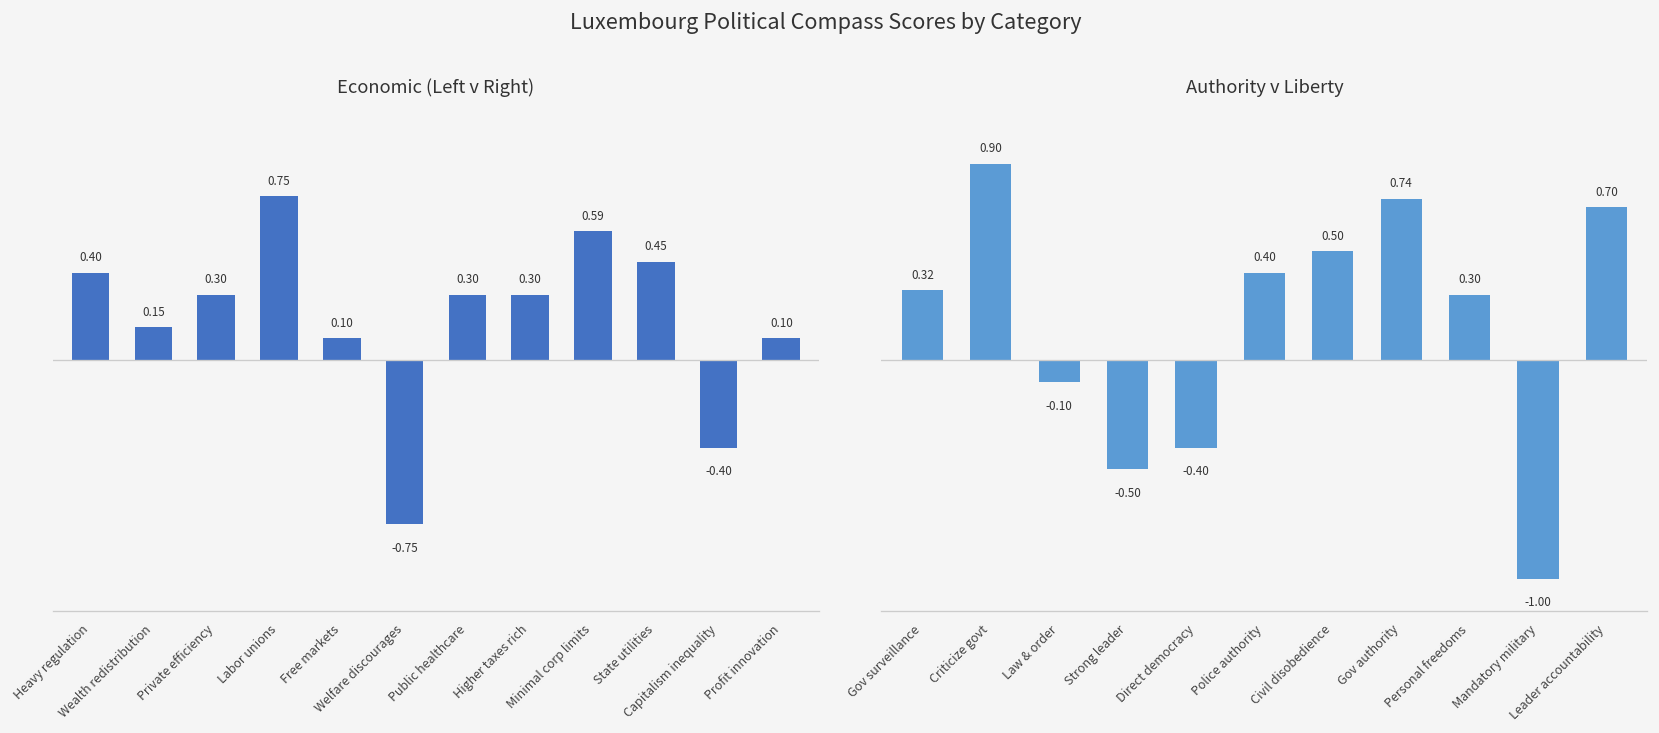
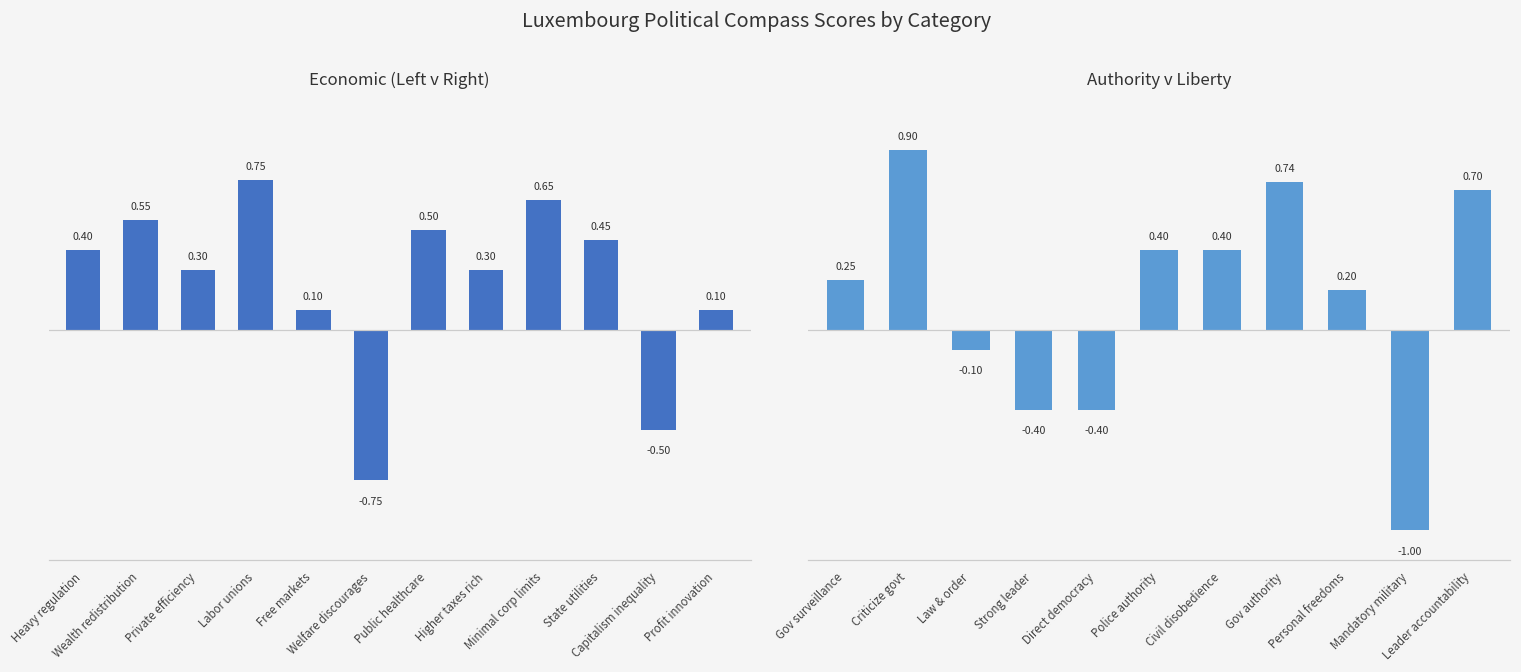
  {
    "Economic (Left v Right)": {
      "Heavy regulation": 0.40,
-     "Wealth redistribution": 0.15,
+     "Wealth redistribution": 0.55,
      "Private efficiency": 0.30,
      "Labor unions": 0.75,
      "Free markets": 0.10,
      "Welfare discourages": -0.75,
-     "Public healthcare": 0.30,
+     "Public healthcare": 0.50,
      "Higher taxes rich": 0.30,
-     "Minimal corp limits": 0.59,
+     "Minimal corp limits": 0.65,
      "State utilities": 0.45,
-     "Capitalism inequality": -0.40,
+     "Capitalism inequality": -0.50,
      "Profit innovation": 0.10
    },
    "Authority v Liberty": {
-     "Gov surveillance": 0.32,
+     "Gov surveillance": 0.25,
      "Criticize govt": 0.90,
      "Law & order": -0.10,
-     "Strong leader": -0.50,
+     "Strong leader": -0.40,
      "Direct democracy": -0.40,
      "Police authority": 0.40,
-     "Civil disobedience": 0.50,
+     "Civil disobedience": 0.40,
      "Gov authority": 0.74,
-     "Personal freedoms": 0.30,
+     "Personal freedoms": 0.20,
      "Mandatory military": -1.00,
      "Leader accountability": 0.70
    }
  }
